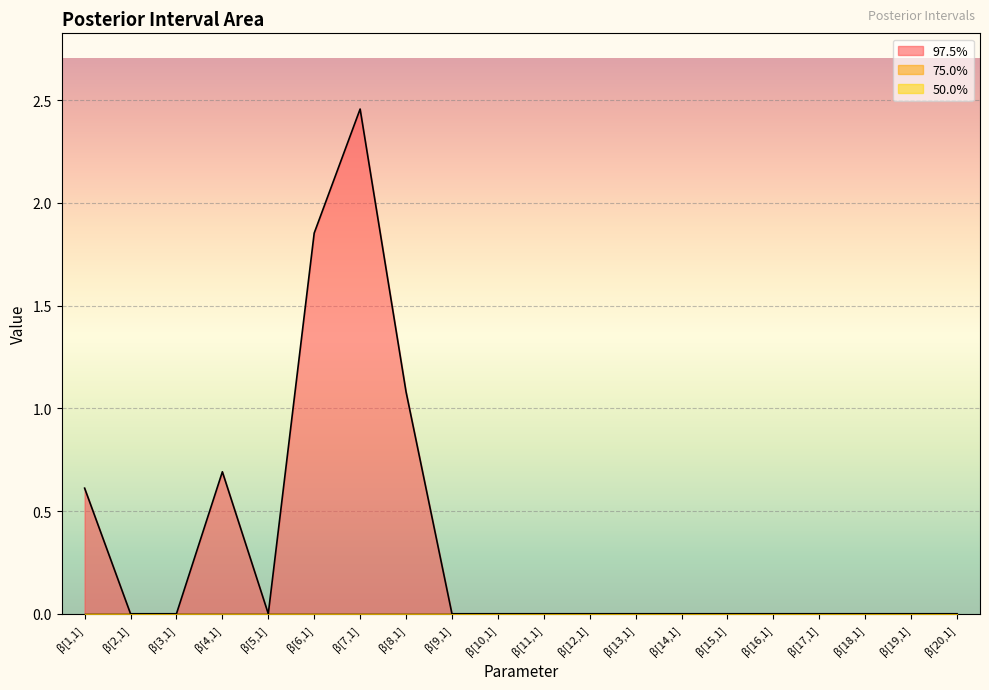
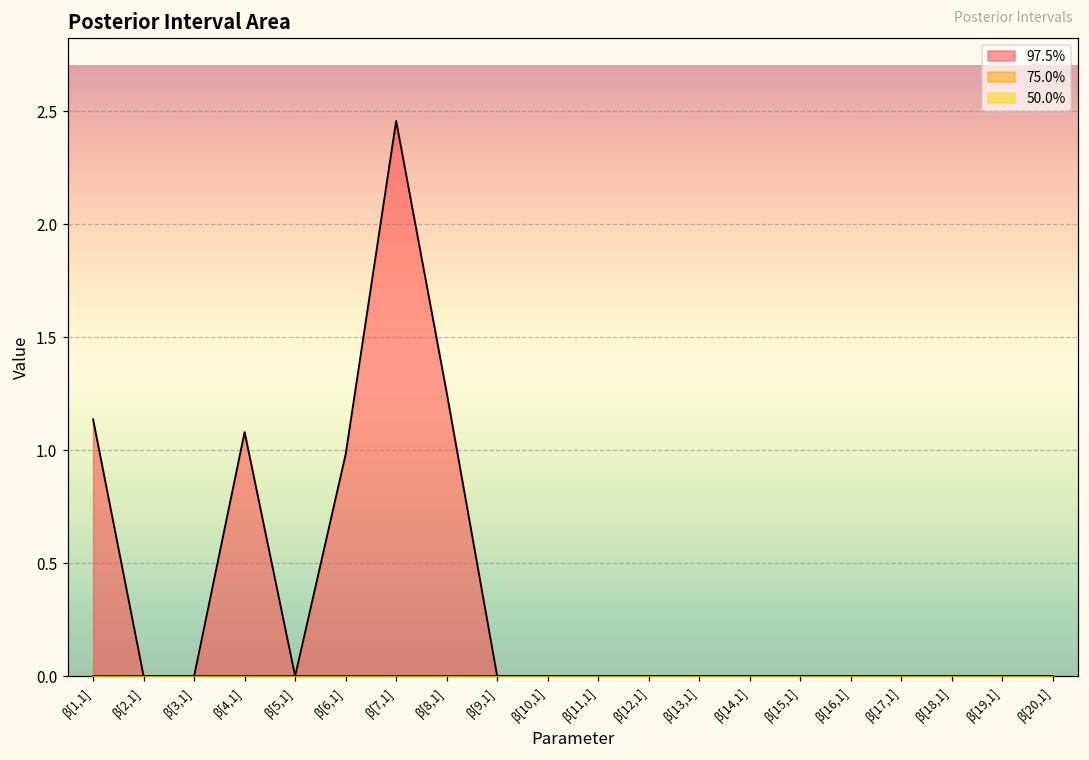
  {
    "97.5%": {
-     "β[1,1]": 0.61,
-     "β[4,1]": 0.69,
-     "β[6,1]": 1.85,
+     "β[1,1]": 1.14,
+     "β[4,1]": 1.08,
+     "β[6,1]": 0.98,
      "β[7,1]": 2.46,
-     "β[8,1]": 1.08
+     "β[8,1]": 1.26
    },
    "50.0%": {
      "β[1,1]": 0.00,
      "β[4,1]": 0.00,
      "β[6,1]": 0.00,
      "β[7,1]": 0.00,
      "β[8,1]": 0.00
    }
  }
